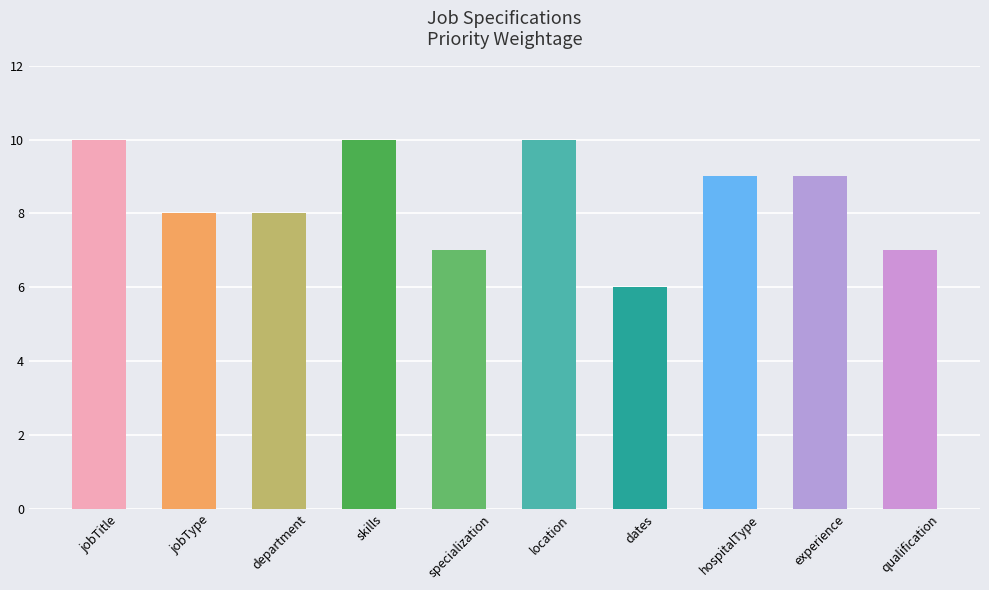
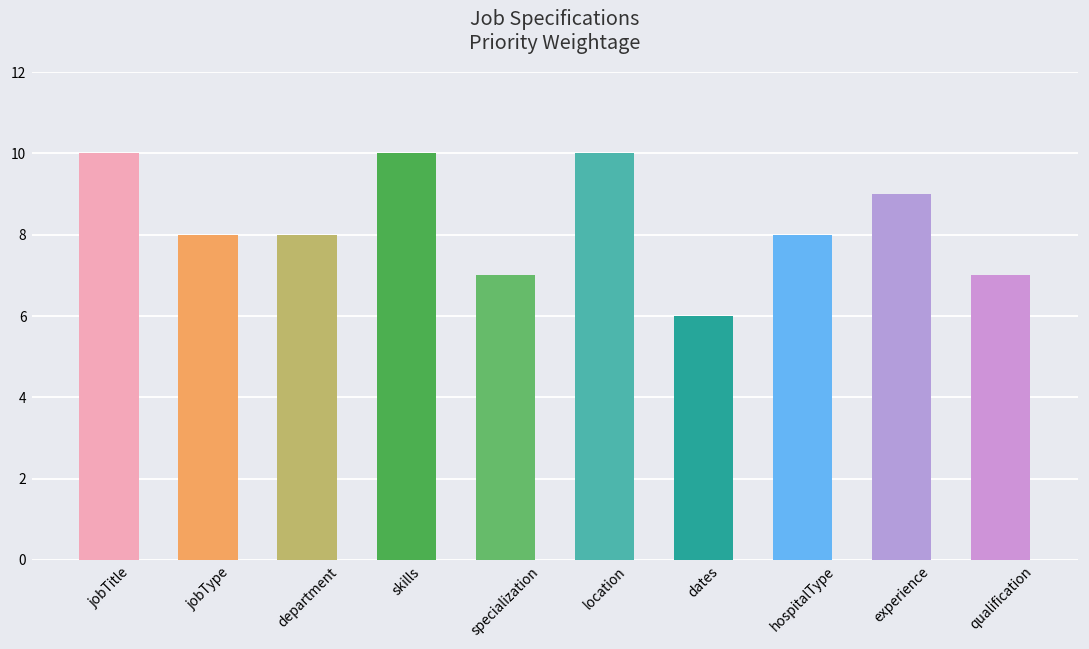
  {
    "jobTitle": 10,
    "jobType": 8,
    "department": 8,
    "skills": 10,
    "specialization": 7,
    "location": 10,
    "dates": 6,
-   "hospitalType": 9,
+   "hospitalType": 8,
    "experience": 9,
    "qualification": 7
  }
